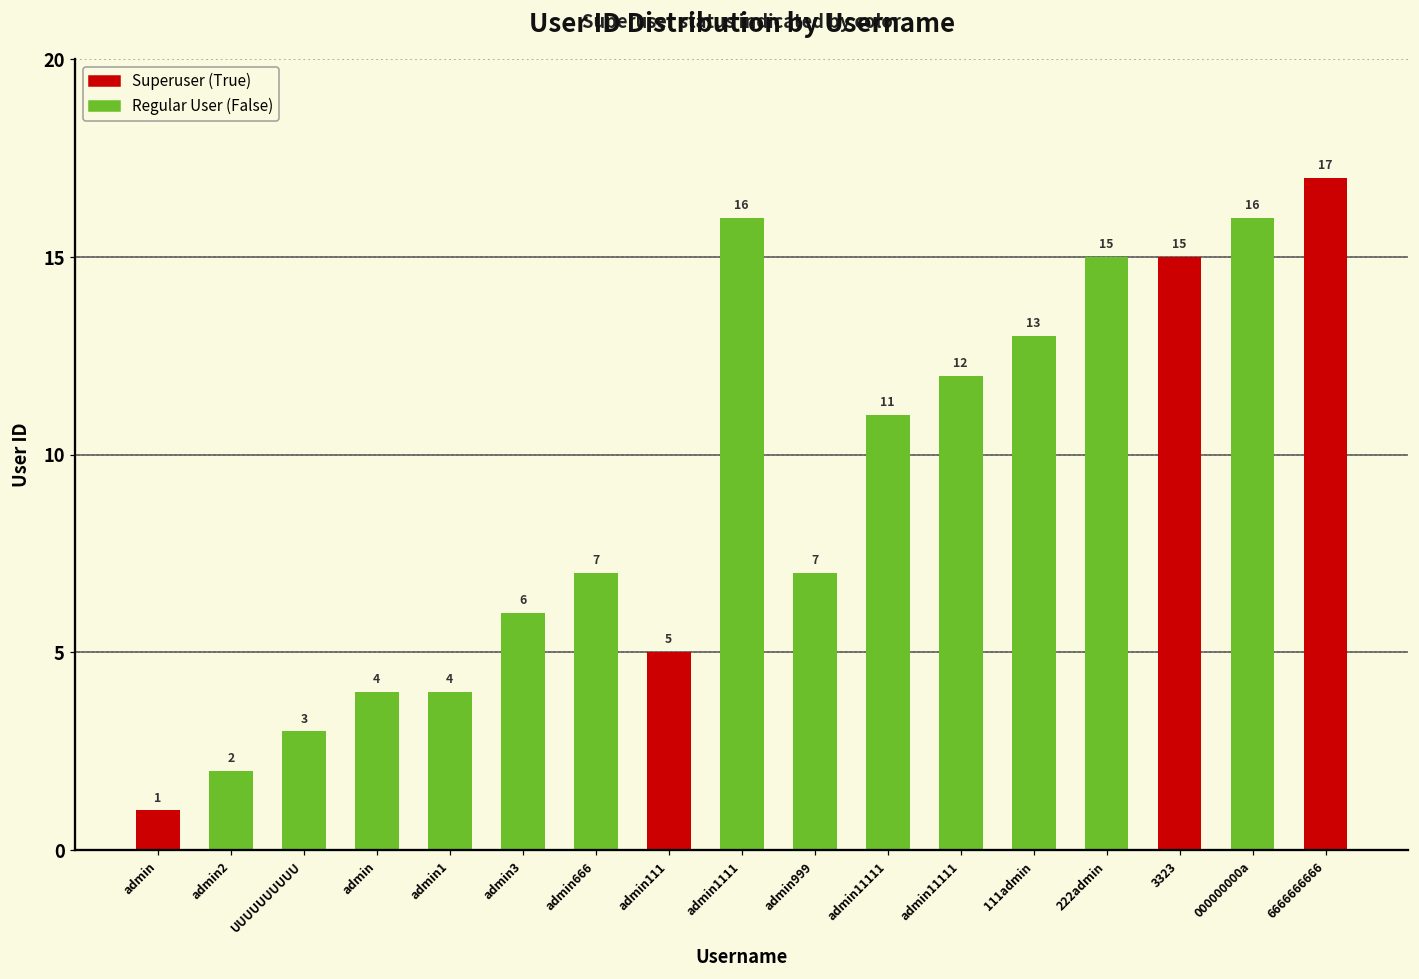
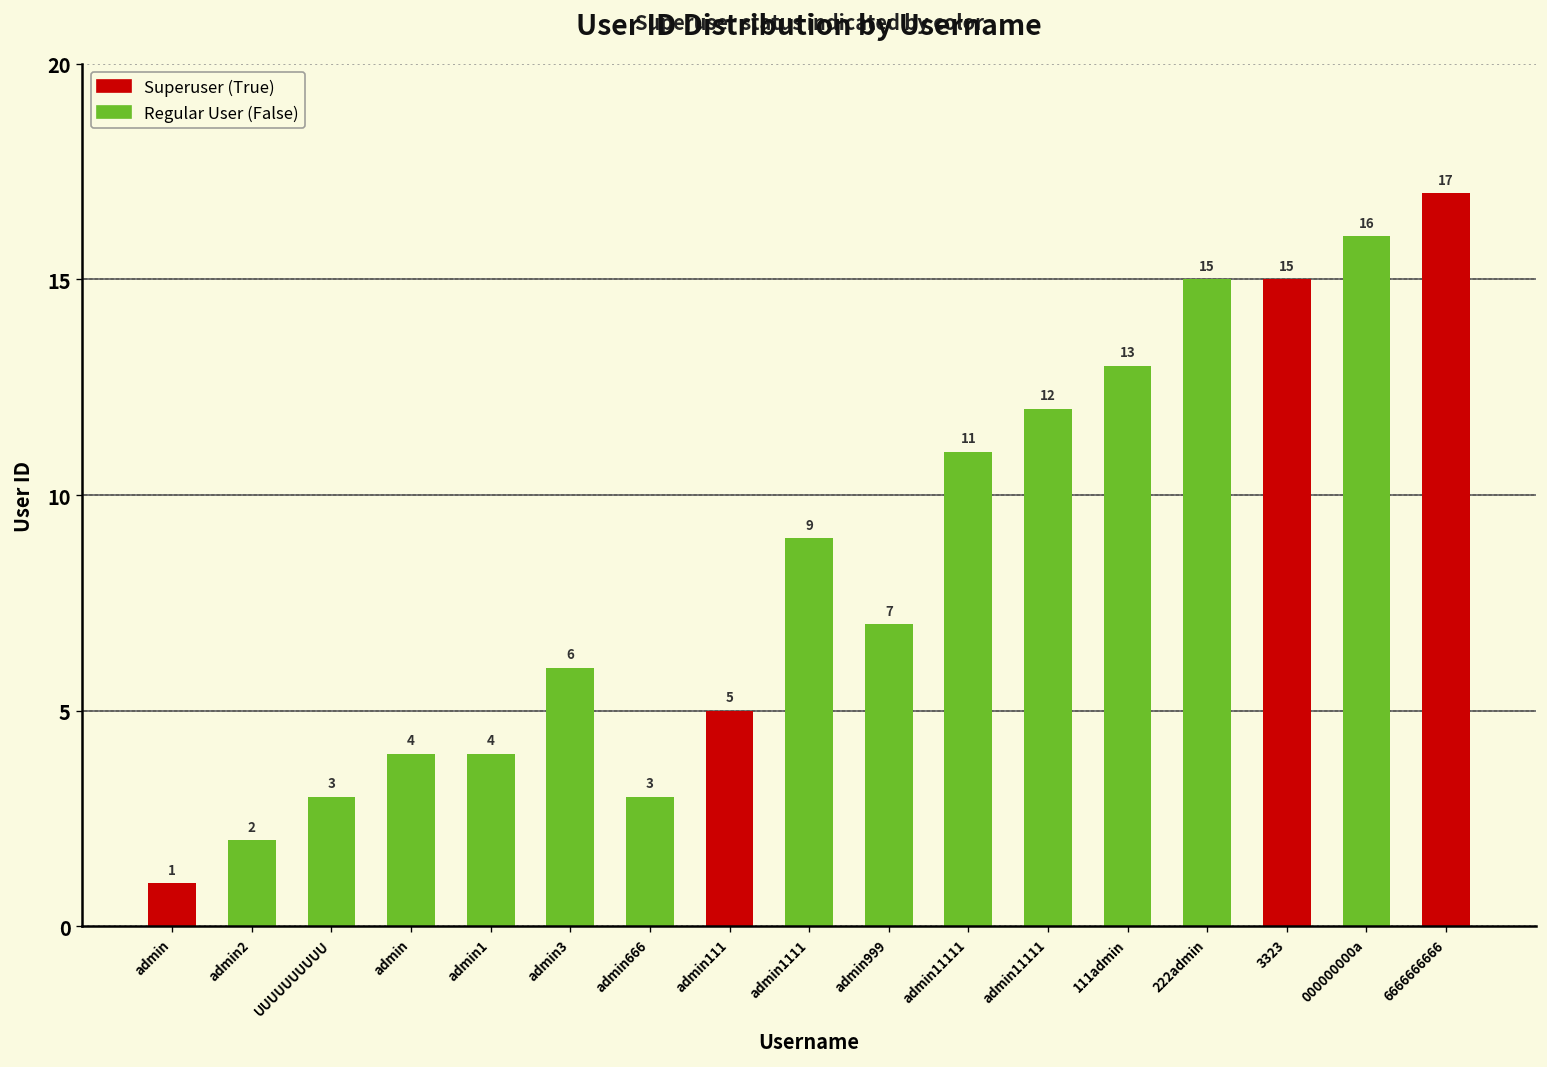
  {
    "admin2": 2,
    "UUUUUUUUUU": 3,
    "admin1": 4,
    "admin3": 6,
-   "admin666": 7,
+   "admin666": 3,
    "admin111": 5,
-   "admin1111": 16,
+   "admin1111": 9,
    "admin999": 7,
    "111admin": 13,
    "222admin": 15,
    "3323": 15,
    "000000000a": 16,
    "6666666666": 17
  }
